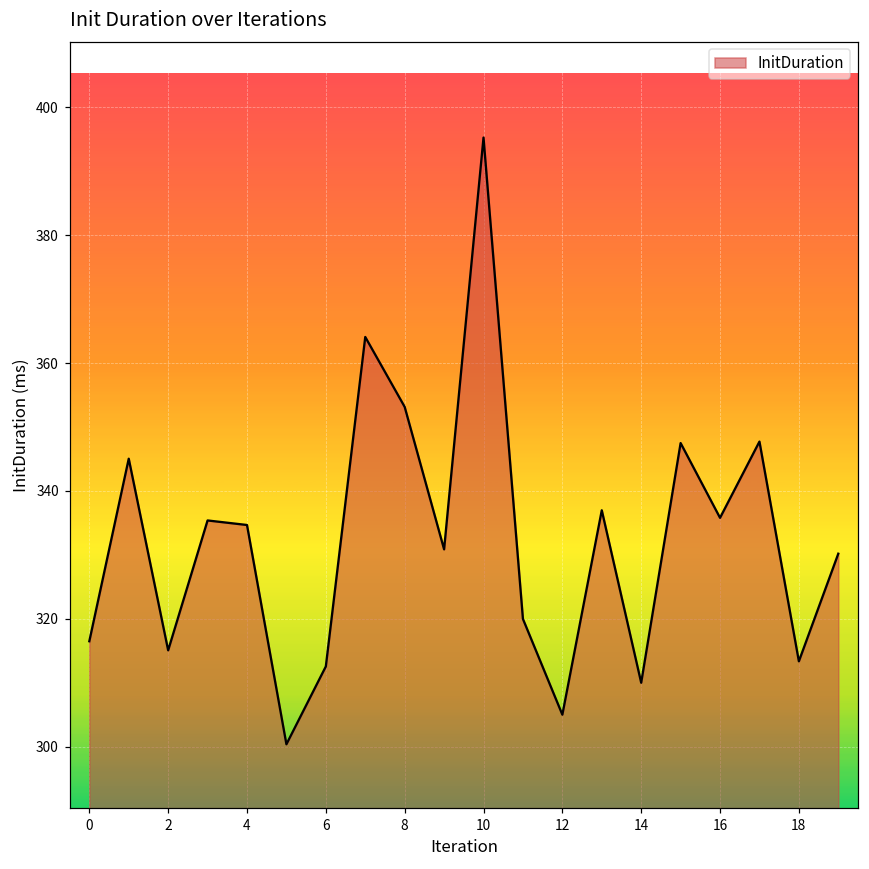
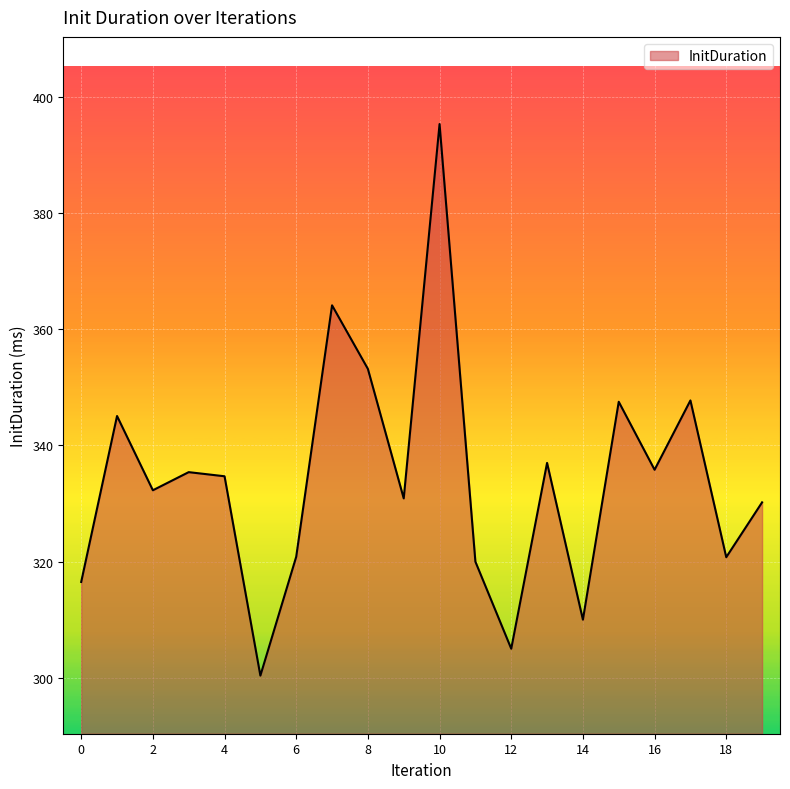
  {
    "0": 316,
-   "2": 315,
+   "2": 332,
    "4": 335,
-   "6": 313,
+   "6": 321,
    "8": 353,
    "10": 395,
    "12": 305,
    "14": 310,
    "16": 336,
-   "18": 313
+   "18": 321
  }
